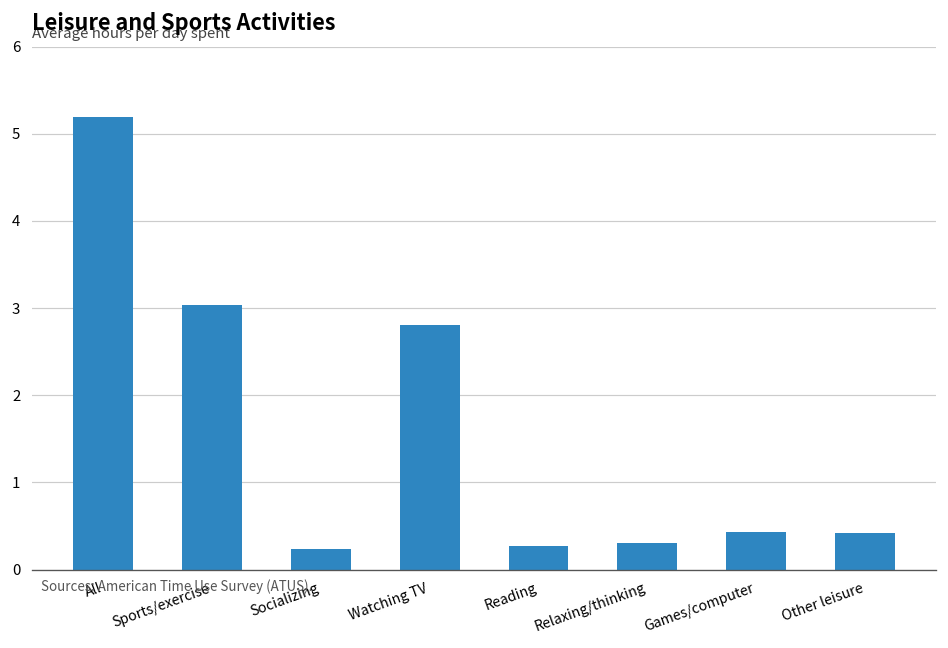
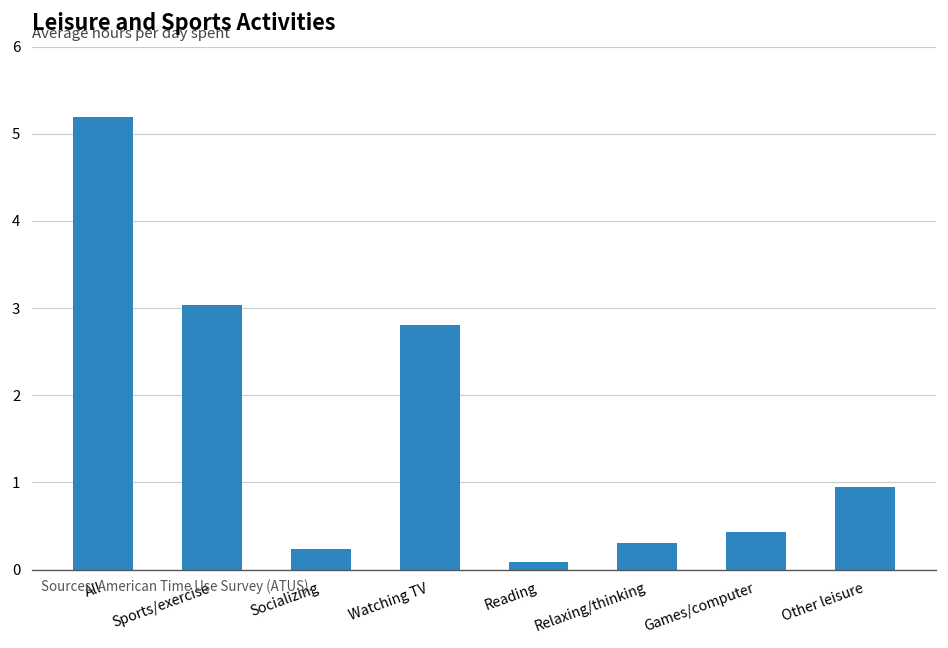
  {
    "All": 5.2,
    "Sports/exercise": 3.0,
    "Socializing": 0.2,
    "Watching TV": 2.8,
-   "Reading": 0.3,
+   "Reading": 0.1,
    "Relaxing/thinking": 0.3,
    "Games/computer": 0.4,
-   "Other leisure": 0.4
+   "Other leisure": 1.0
  }
